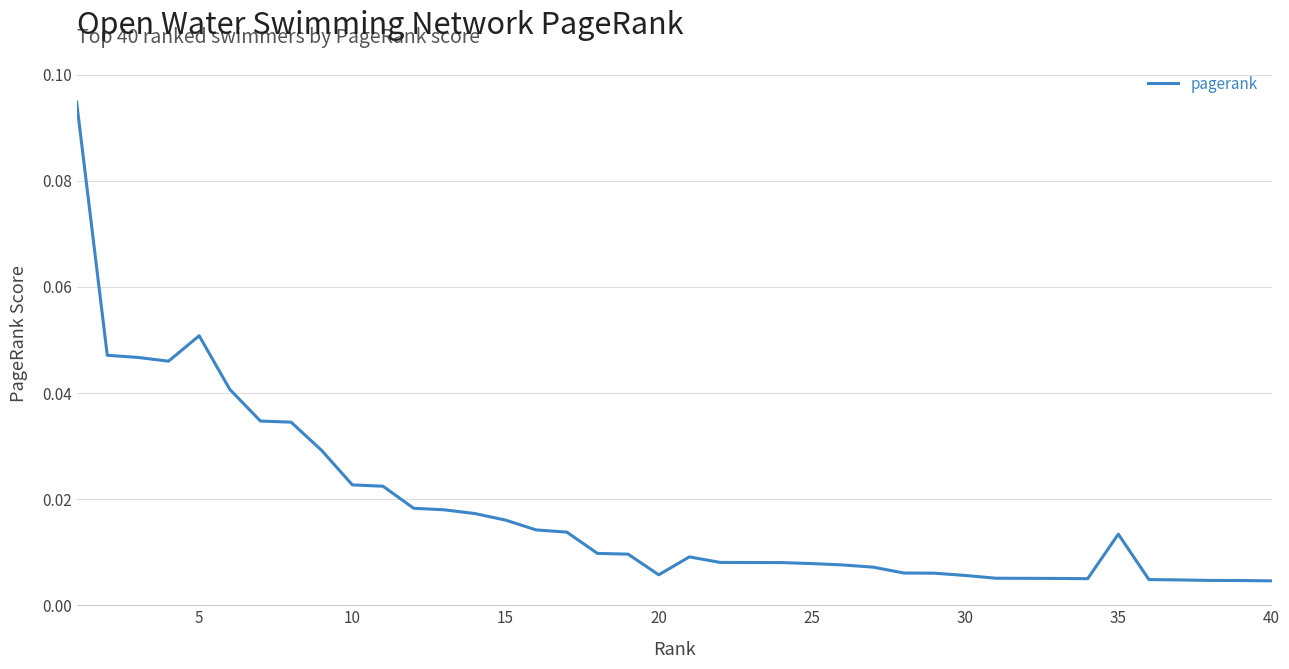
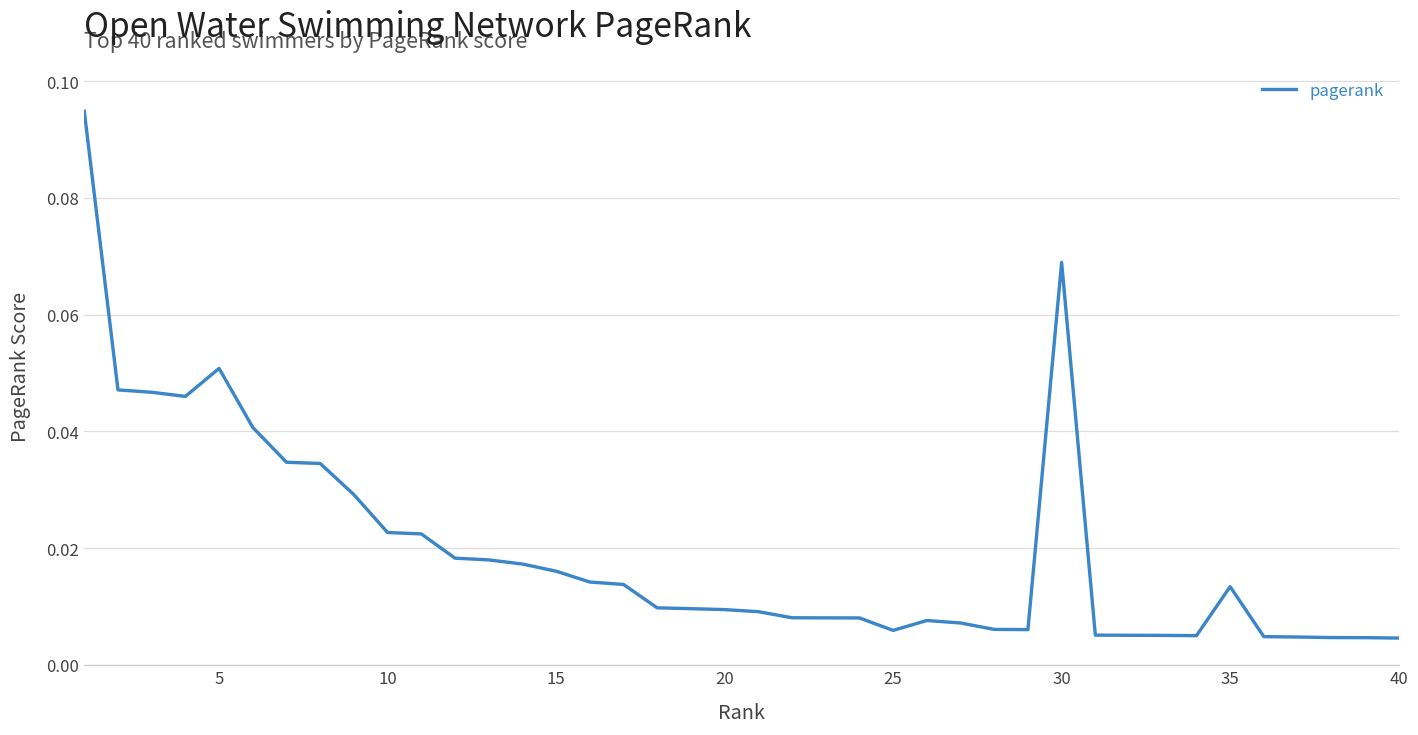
  {
    "5": 0.051,
    "10": 0.023,
    "15": 0.016,
-   "20": 0.006,
-   "25": 0.008,
-   "30": 0.006,
+   "20": 0.009,
+   "25": 0.006,
+   "30": 0.069,
    "35": 0.013,
    "40": 0.005
  }
